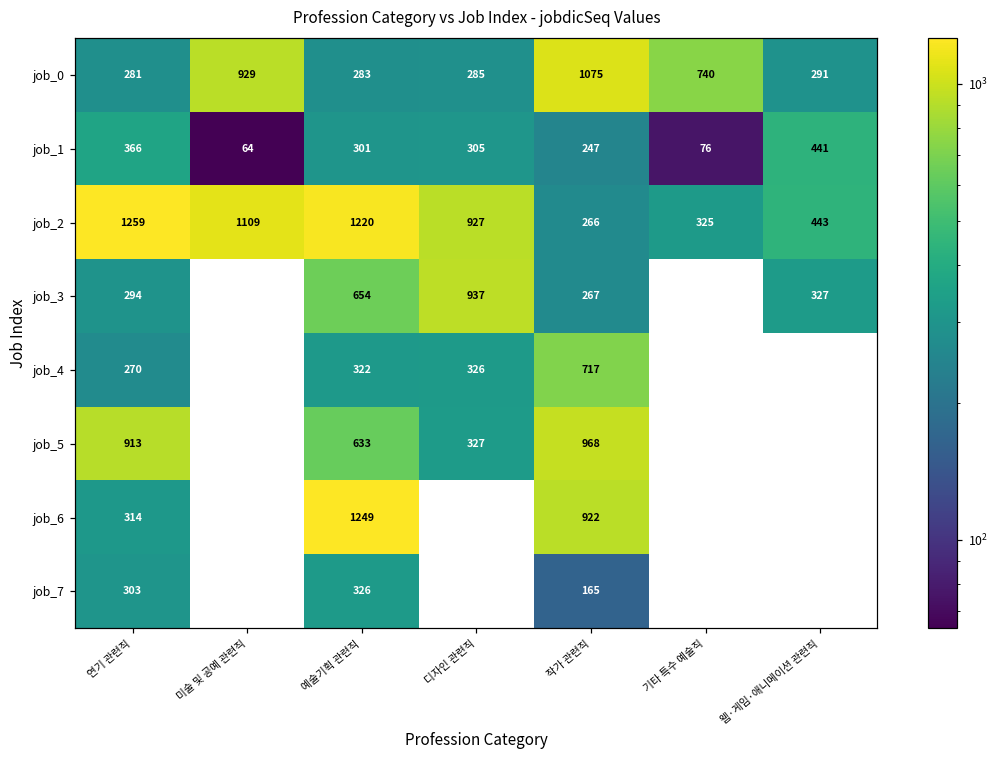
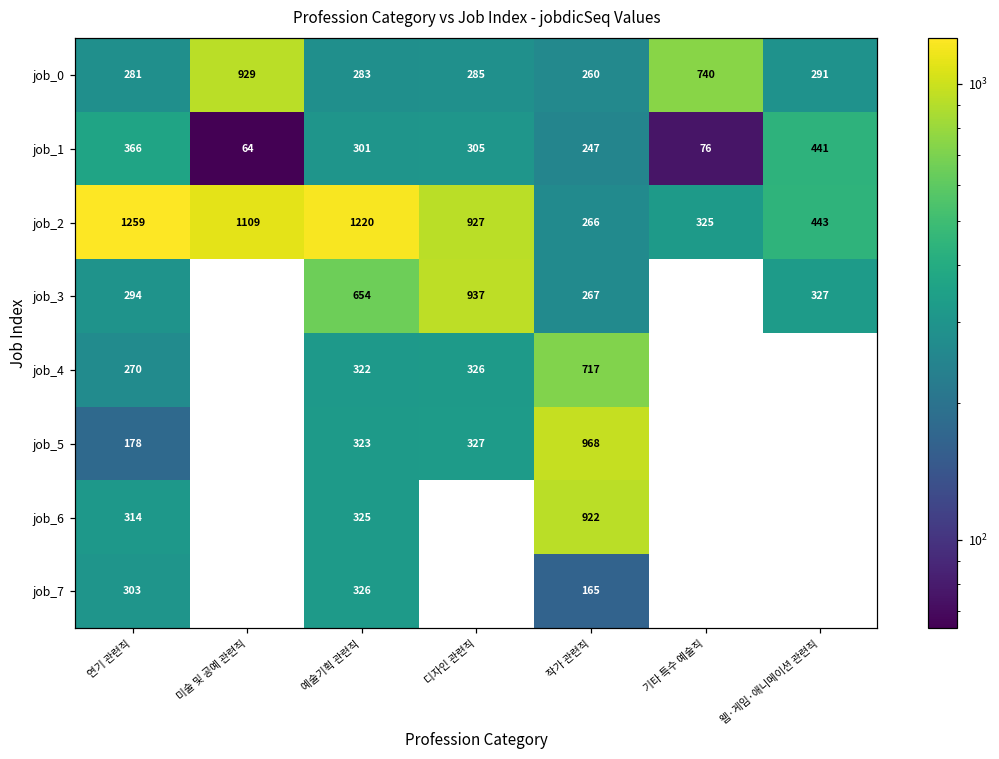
  {
    "job_0": {
      "연기 관련직": 281,
      "미술 및 공예 관련직": 929,
      "예술기획 관련직": 283,
      "디자인 관련직": 285,
-     "작가 관련직": 1075,
+     "작가 관련직": 260,
      "기타 특수 예술직": 740,
      "웹·게임·애니메이션 관련직": 291
    },
    "job_1": {
      "연기 관련직": 366,
      "미술 및 공예 관련직": 64,
      "예술기획 관련직": 301,
      "디자인 관련직": 305,
      "작가 관련직": 247,
      "기타 특수 예술직": 76,
      "웹·게임·애니메이션 관련직": 441
    },
    "job_2": {
      "연기 관련직": 1259,
      "미술 및 공예 관련직": 1109,
      "예술기획 관련직": 1220,
      "디자인 관련직": 927,
      "작가 관련직": 266,
      "기타 특수 예술직": 325,
      "웹·게임·애니메이션 관련직": 443
    },
    "job_3": {
      "연기 관련직": 294,
      "예술기획 관련직": 654,
      "디자인 관련직": 937,
      "작가 관련직": 267,
      "웹·게임·애니메이션 관련직": 327
    },
    "job_4": {
      "연기 관련직": 270,
      "예술기획 관련직": 322,
      "디자인 관련직": 326,
      "작가 관련직": 717
    },
    "job_5": {
-     "연기 관련직": 913,
-     "예술기획 관련직": 633,
+     "연기 관련직": 178,
+     "예술기획 관련직": 323,
      "디자인 관련직": 327,
      "작가 관련직": 968
    },
    "job_6": {
      "연기 관련직": 314,
-     "예술기획 관련직": 1249,
+     "예술기획 관련직": 325,
      "작가 관련직": 922
    },
    "job_7": {
      "연기 관련직": 303,
      "예술기획 관련직": 326,
      "작가 관련직": 165
    }
  }
